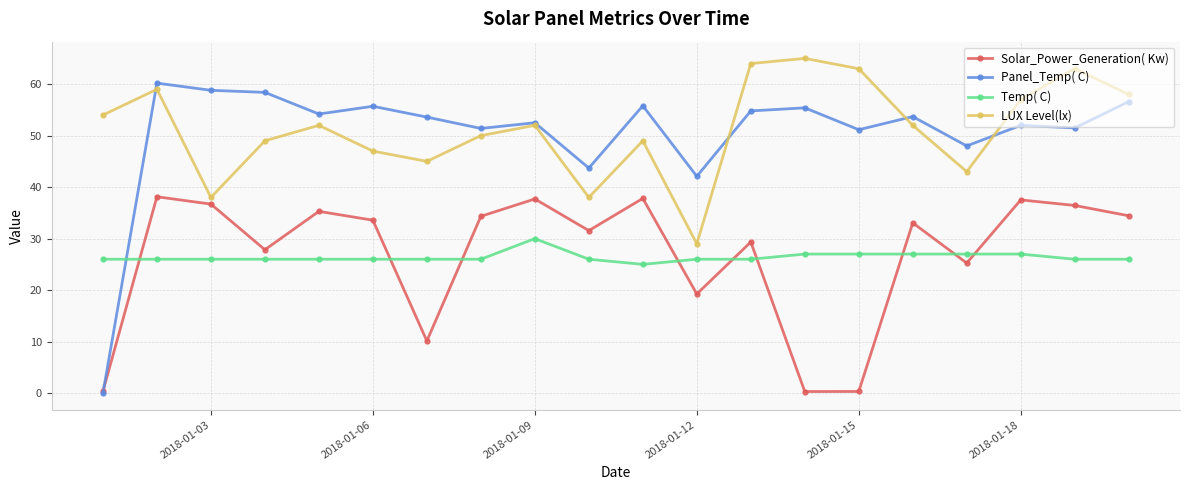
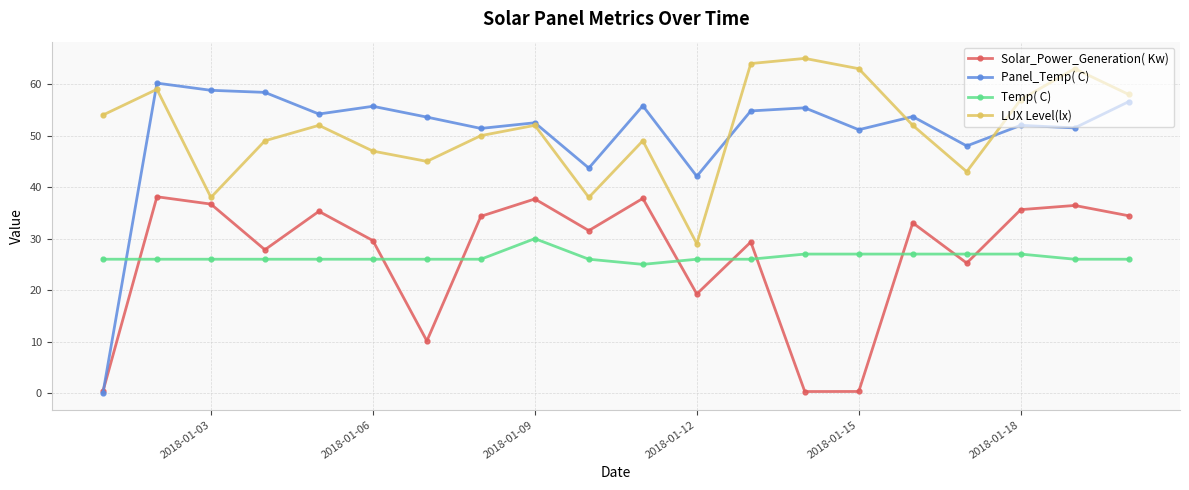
  {
    "Solar_Power_Generation( Kw)": {
      "2018-01-03": 37,
-     "2018-01-06": 34,
+     "2018-01-06": 30,
      "2018-01-09": 38,
      "2018-01-12": 19,
      "2018-01-15": 0,
-     "2018-01-18": 38
+     "2018-01-18": 36
    },
    "Panel_Temp( C)": {
      "2018-01-03": 59,
      "2018-01-06": 56,
      "2018-01-12": 42,
      "2018-01-15": 51
    },
    "Temp( C)": {
      "2018-01-03": 26,
      "2018-01-06": 26,
      "2018-01-09": 30,
      "2018-01-12": 26,
      "2018-01-15": 27,
      "2018-01-18": 27
    },
    "LUX Level(lx)": {
      "2018-01-03": 38,
      "2018-01-06": 47,
      "2018-01-12": 29,
      "2018-01-15": 63
    }
  }
